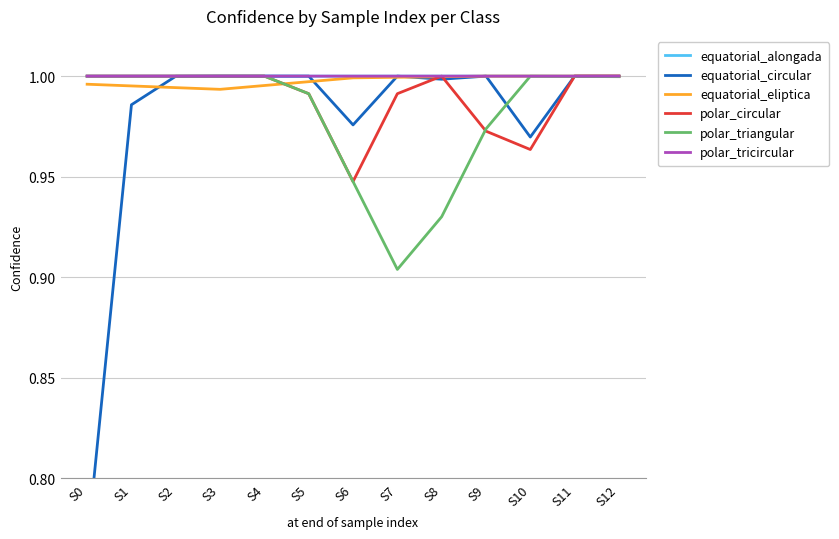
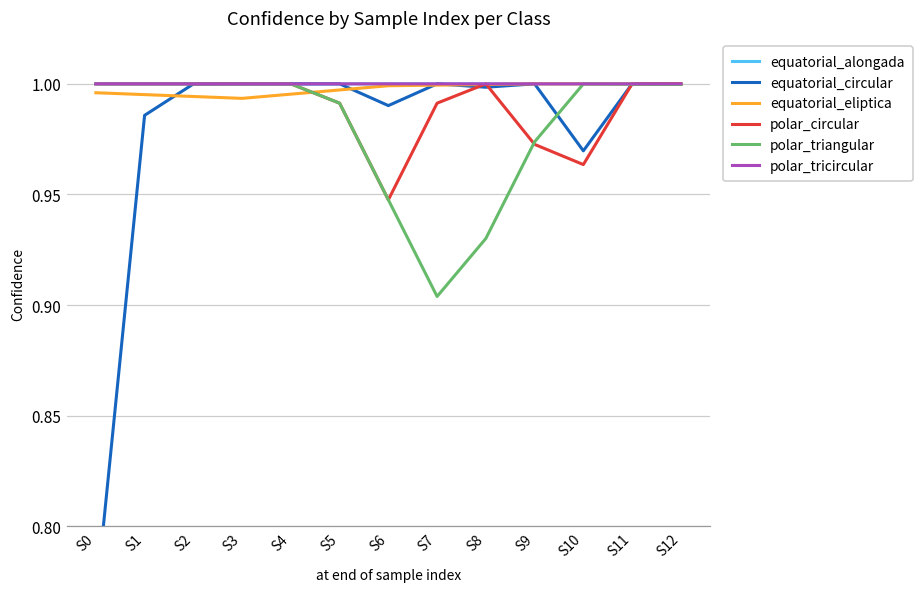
  {
    "equatorial_circular": {
      "S1": 0.986,
-     "S6": 0.976,
+     "S6": 0.990,
      "S10": 0.970
    },
    "equatorial_eliptica": {
      "S0": 0.996,
      "S1": 0.995,
      "S2": 0.994,
      "S3": 0.993,
      "S4": 0.995,
      "S5": 0.997
    },
    "polar_circular": {
      "S7": 0.991,
      "S10": 0.964
    },
    "polar_triangular": {
      "S7": 0.904,
      "S8": 0.930
    }
  }
